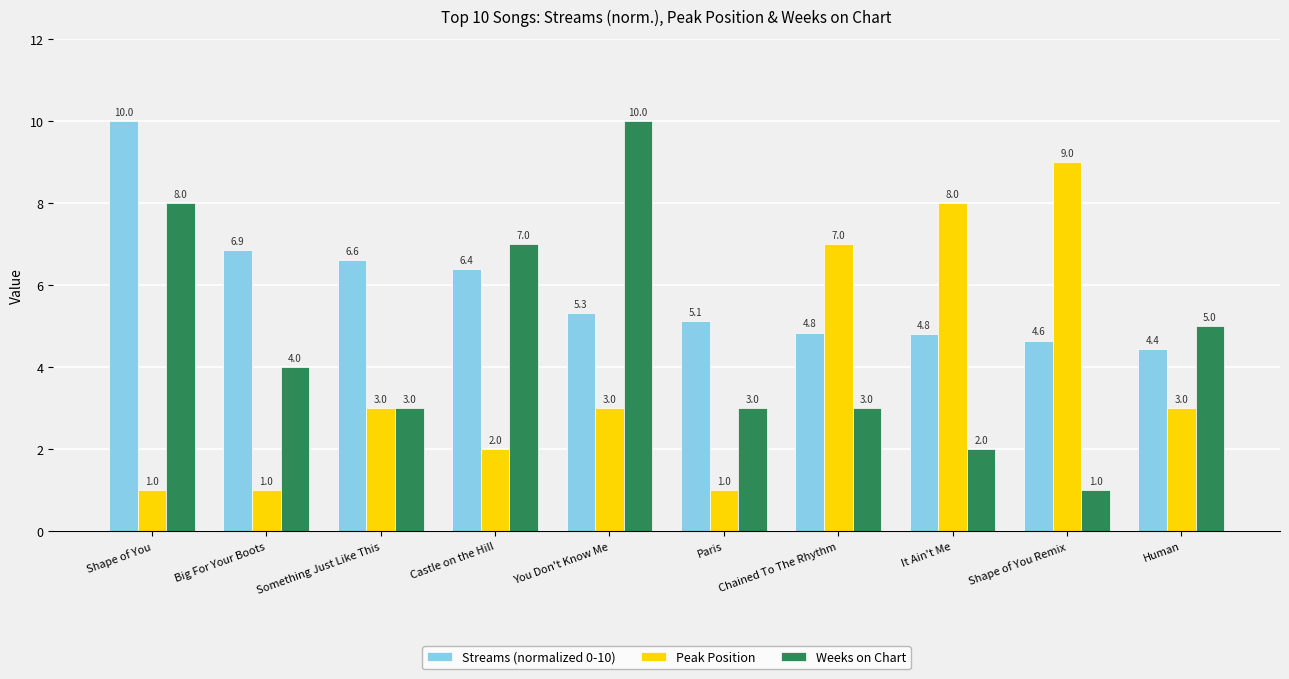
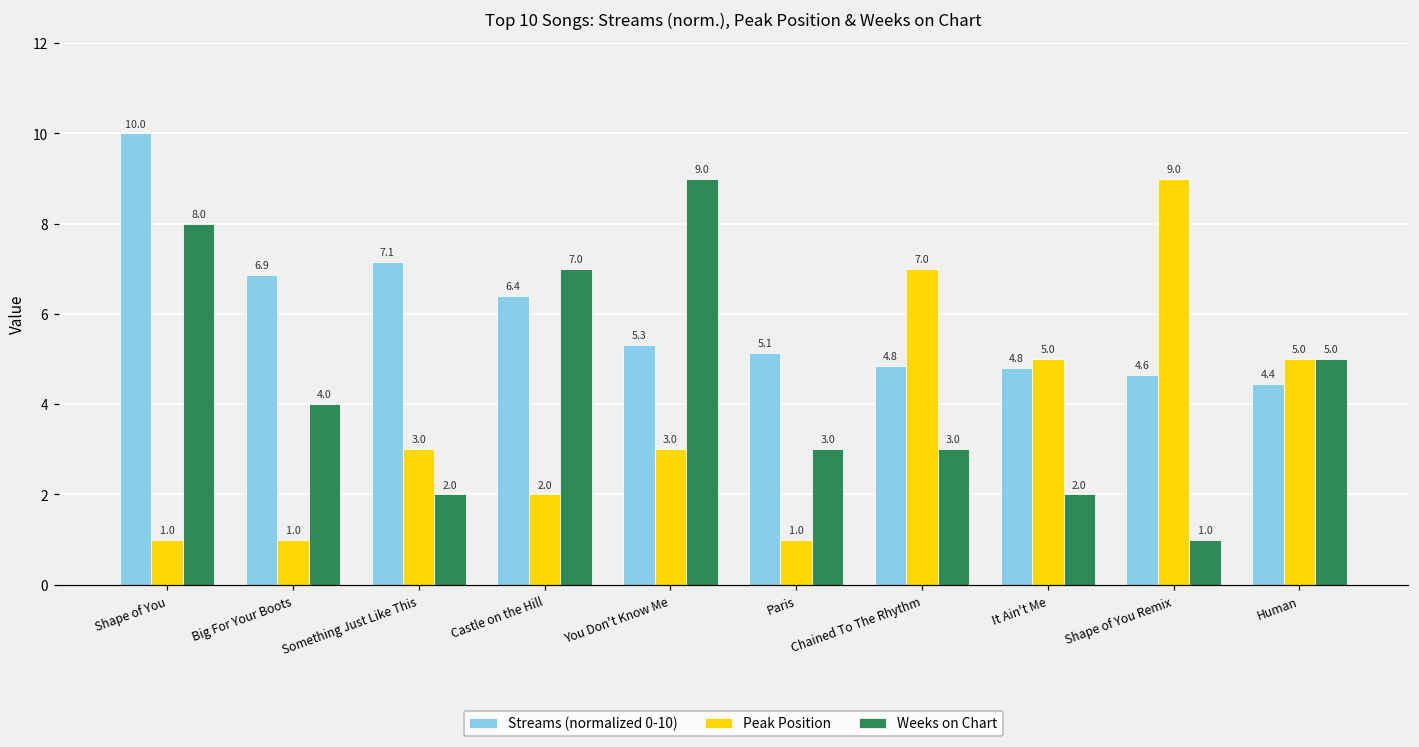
  {
    "Streams (normalized 0-10)": {
      "Shape of You": 10.0,
      "Big For Your Boots": 6.9,
-     "Something Just Like This": 6.6,
+     "Something Just Like This": 7.1,
      "Castle on the Hill": 6.4,
      "You Don't Know Me": 5.3,
      "Paris": 5.1,
      "Chained To The Rhythm": 4.8,
      "It Ain't Me": 4.8,
      "Shape of You Remix": 4.6,
      "Human": 4.4
    },
    "Peak Position": {
      "Shape of You": 1.0,
      "Big For Your Boots": 1.0,
      "Something Just Like This": 3.0,
      "Castle on the Hill": 2.0,
      "You Don't Know Me": 3.0,
      "Paris": 1.0,
      "Chained To The Rhythm": 7.0,
-     "It Ain't Me": 8.0,
+     "It Ain't Me": 5.0,
      "Shape of You Remix": 9.0,
-     "Human": 3.0
+     "Human": 5.0
    },
    "Weeks on Chart": {
      "Shape of You": 8.0,
      "Big For Your Boots": 4.0,
-     "Something Just Like This": 3.0,
+     "Something Just Like This": 2.0,
      "Castle on the Hill": 7.0,
-     "You Don't Know Me": 10.0,
+     "You Don't Know Me": 9.0,
      "Paris": 3.0,
      "Chained To The Rhythm": 3.0,
      "It Ain't Me": 2.0,
      "Shape of You Remix": 1.0,
      "Human": 5.0
    }
  }
